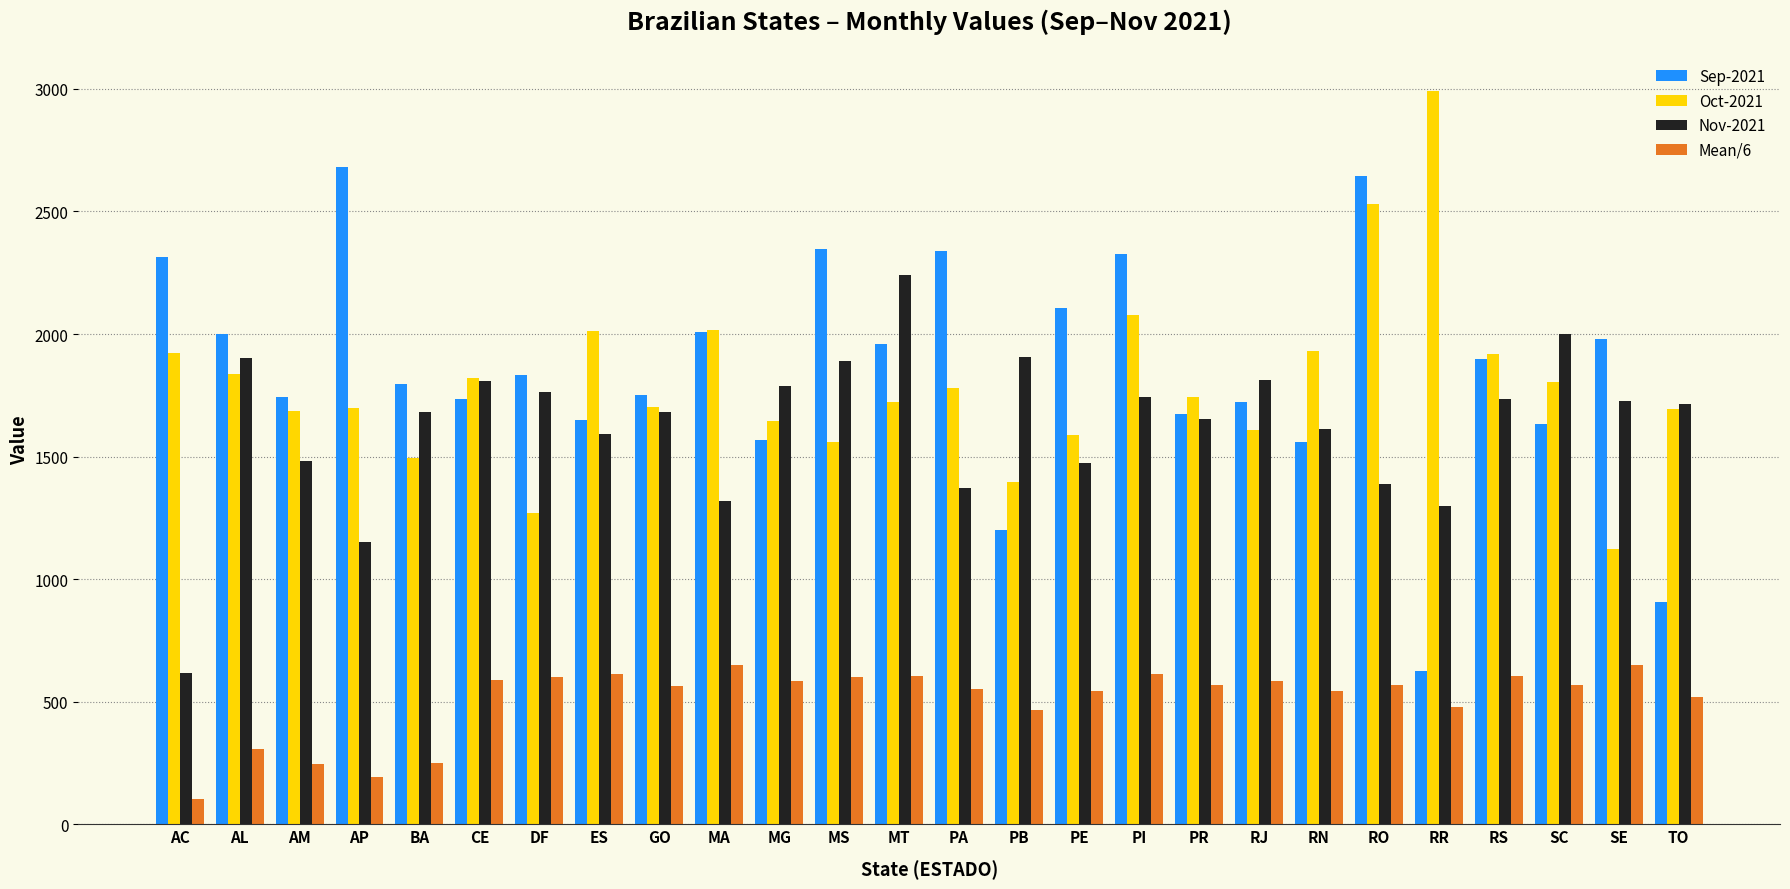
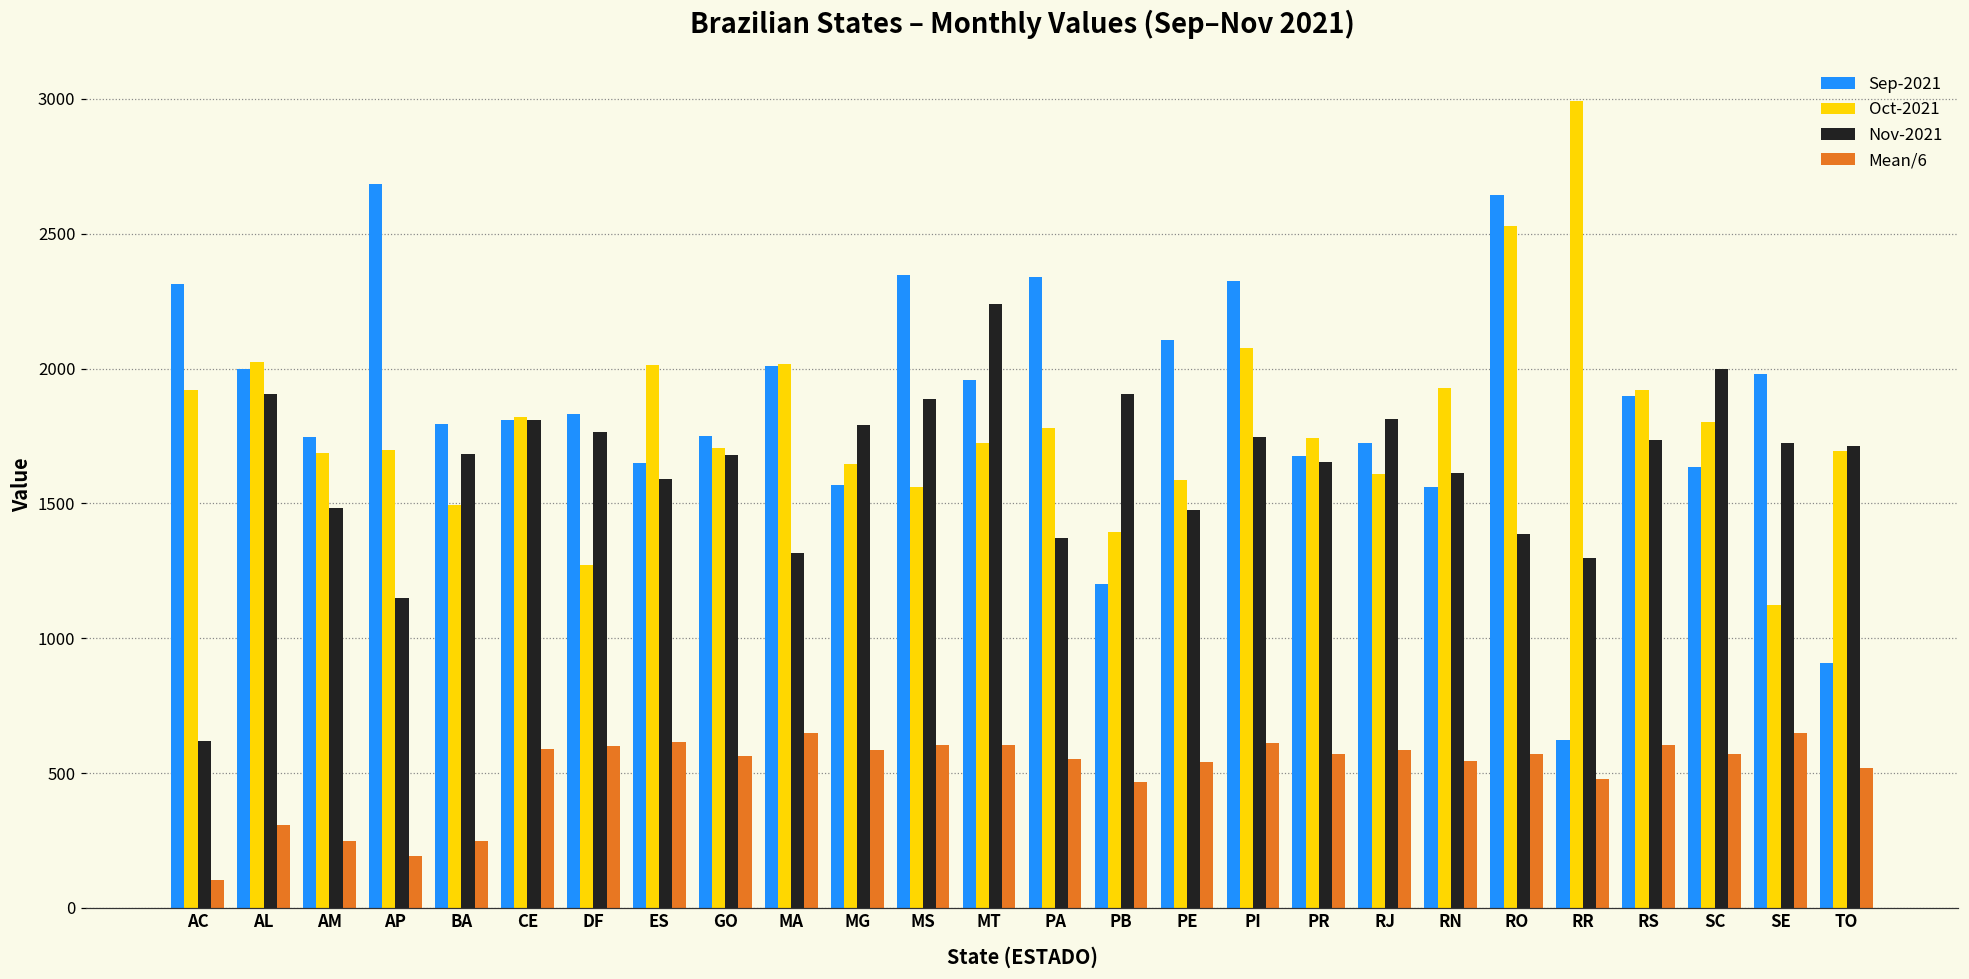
  {
    "Sep-2021": {
      "AC": 2310,
      "AL": 2000,
      "AM": 1740,
      "AP": 2680,
      "BA": 1800,
-     "CE": 1740,
+     "CE": 1810,
      "DF": 1830,
      "ES": 1650,
      "GO": 1750,
      "MA": 2010,
      "MG": 1570,
      "MS": 2350,
      "MT": 1960,
      "PA": 2340,
      "PB": 1200,
      "PE": 2110,
      "PI": 2330,
      "PR": 1670,
      "RJ": 1720,
      "RN": 1560,
      "RO": 2640,
      "RR": 620,
      "RS": 1900,
      "SC": 1640,
      "SE": 1980,
      "TO": 910
    },
    "Oct-2021": {
      "AC": 1920,
-     "AL": 1840,
+     "AL": 2030,
      "AM": 1690,
      "AP": 1700,
      "BA": 1500,
      "CE": 1820,
      "DF": 1270,
      "ES": 2010,
      "GO": 1700,
      "MA": 2020,
      "MG": 1650,
      "MS": 1560,
      "MT": 1720,
      "PA": 1780,
      "PB": 1390,
      "PE": 1590,
      "PI": 2080,
      "PR": 1740,
      "RJ": 1610,
      "RN": 1930,
      "RO": 2530,
      "RR": 2990,
      "RS": 1920,
      "SC": 1800,
      "SE": 1120,
      "TO": 1700
    },
    "Nov-2021": {
      "AC": 620,
      "AL": 1900,
      "AM": 1480,
      "AP": 1150,
      "BA": 1680,
      "CE": 1810,
      "DF": 1760,
      "ES": 1590,
      "GO": 1680,
      "MA": 1320,
      "MG": 1790,
      "MS": 1890,
      "MT": 2240,
      "PA": 1370,
      "PB": 1910,
      "PE": 1480,
      "PI": 1750,
      "PR": 1650,
      "RJ": 1810,
      "RN": 1610,
      "RO": 1390,
      "RR": 1300,
      "RS": 1730,
      "SC": 2000,
      "SE": 1730,
      "TO": 1710
    },
    "Mean/6": {
      "AC": 100,
      "AL": 310,
      "AM": 250,
      "AP": 190,
      "BA": 250,
      "CE": 590,
      "DF": 600,
      "ES": 610,
      "GO": 560,
      "MA": 650,
      "MG": 590,
      "MS": 600,
      "MT": 610,
      "PA": 550,
      "PB": 470,
      "PE": 540,
      "PI": 610,
      "PR": 570,
      "RJ": 580,
      "RN": 550,
      "RO": 570,
      "RR": 480,
      "RS": 610,
      "SC": 570,
      "SE": 650,
      "TO": 520
    }
  }
